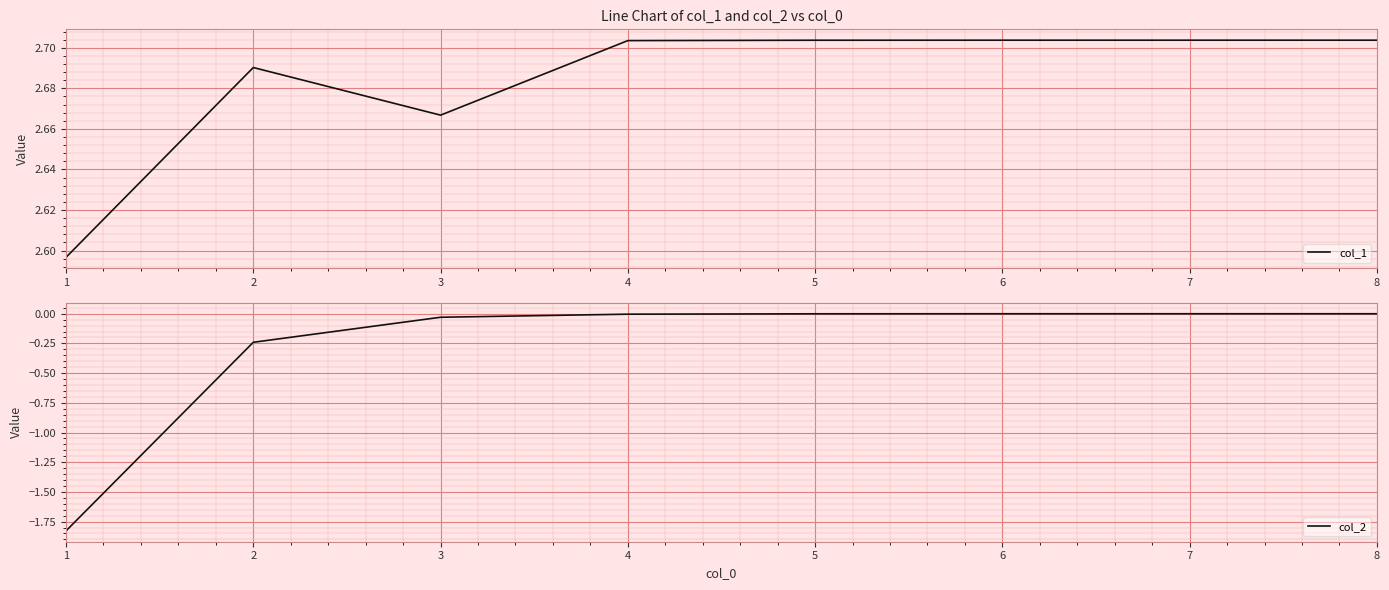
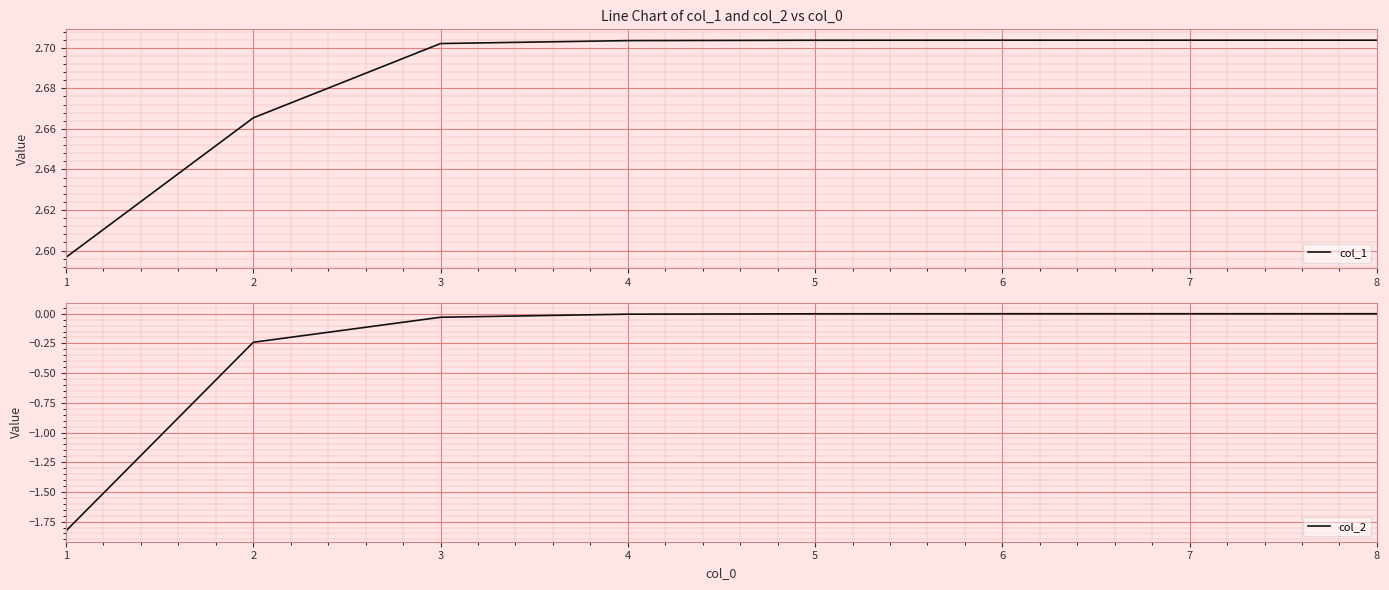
  {
    "Line Chart of col_1 and col_2 vs col_0": {
      "1": 2.597,
-     "2": 2.690,
-     "3": 2.667,
+     "2": 2.665,
+     "3": 2.702,
      "4": 2.704,
      "5": 2.704,
      "6": 2.704,
      "7": 2.704,
      "8": 2.704
    }
  }
